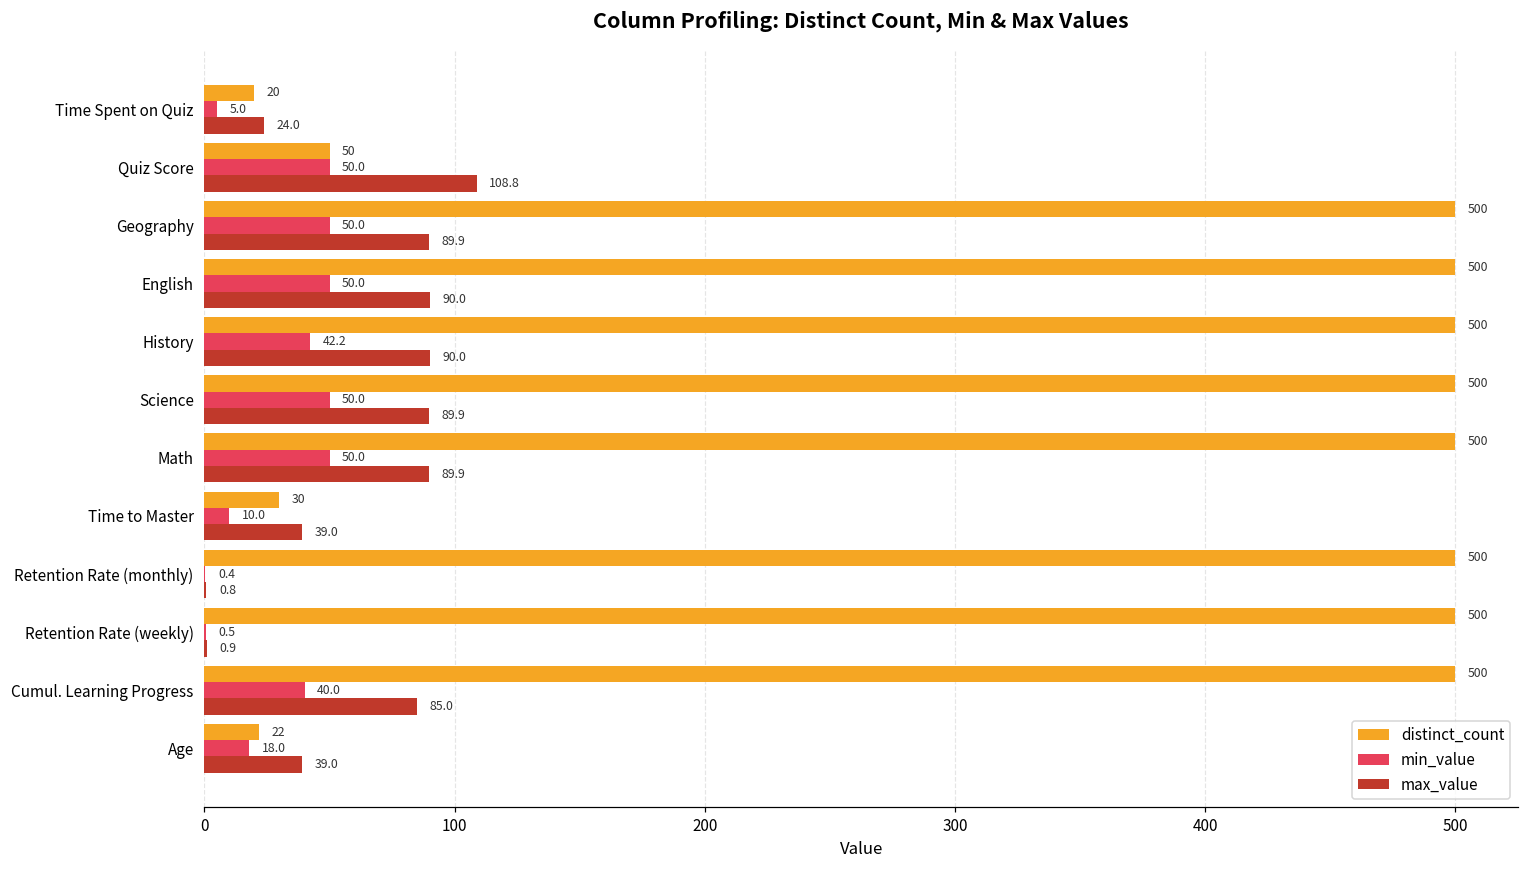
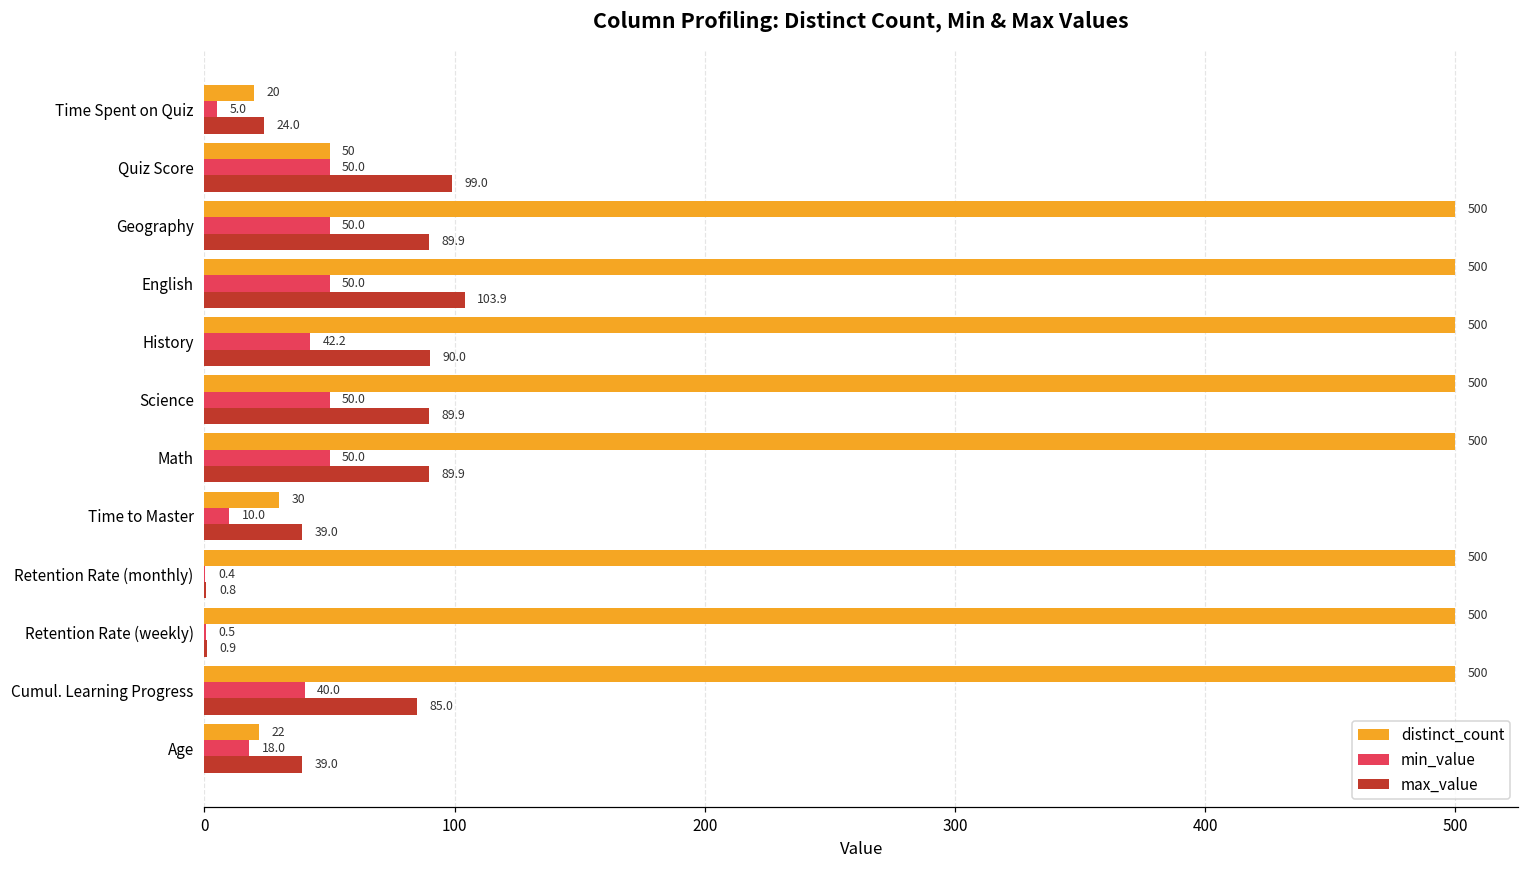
  {
    "distinct_count": {
      "Time Spent on Quiz": 20,
      "Quiz Score": 50,
      "Geography": 500,
      "English": 500,
      "History": 500,
      "Science": 500,
      "Math": 500,
      "Time to Master": 30,
      "Retention Rate (monthly)": 500,
      "Retention Rate (weekly)": 500,
      "Cumul. Learning Progress": 500,
      "Age": 22
    },
    "min_value": {
      "Time Spent on Quiz": 5.0,
      "Quiz Score": 50.0,
      "Geography": 50.0,
      "English": 50.0,
      "History": 42.2,
      "Science": 50.0,
      "Math": 50.0,
      "Time to Master": 10.0,
      "Retention Rate (monthly)": 0.4,
      "Retention Rate (weekly)": 0.5,
      "Cumul. Learning Progress": 40.0,
      "Age": 18.0
    },
    "max_value": {
      "Time Spent on Quiz": 24.0,
-     "Quiz Score": 108.8,
+     "Quiz Score": 99.0,
      "Geography": 89.9,
-     "English": 90.0,
+     "English": 103.9,
      "History": 90.0,
      "Science": 89.9,
      "Math": 89.9,
      "Time to Master": 39.0,
      "Retention Rate (monthly)": 0.8,
      "Retention Rate (weekly)": 0.9,
      "Cumul. Learning Progress": 85.0,
      "Age": 39.0
    }
  }
